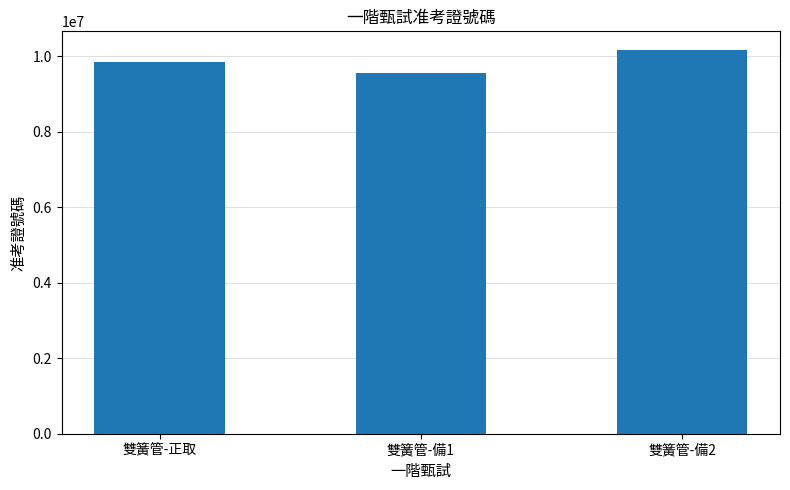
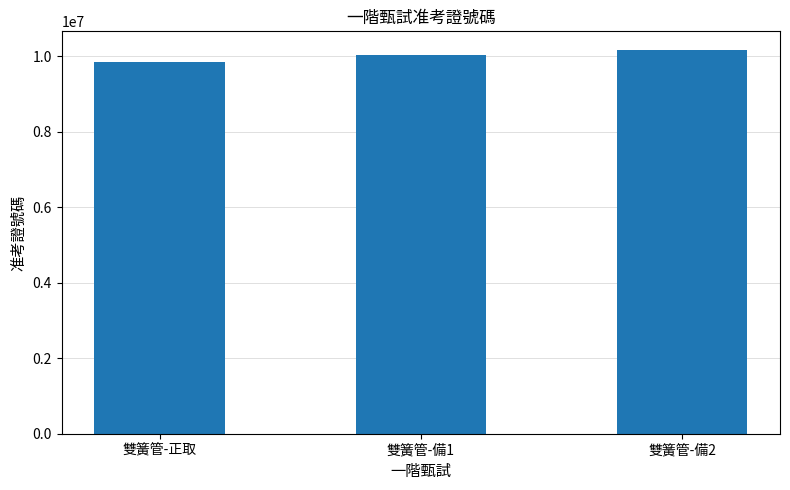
  {
    "雙簧管-正取": 9800000,
-   "雙簧管-備1": 9500000,
+   "雙簧管-備1": 10000000,
    "雙簧管-備2": 10100000
  }
